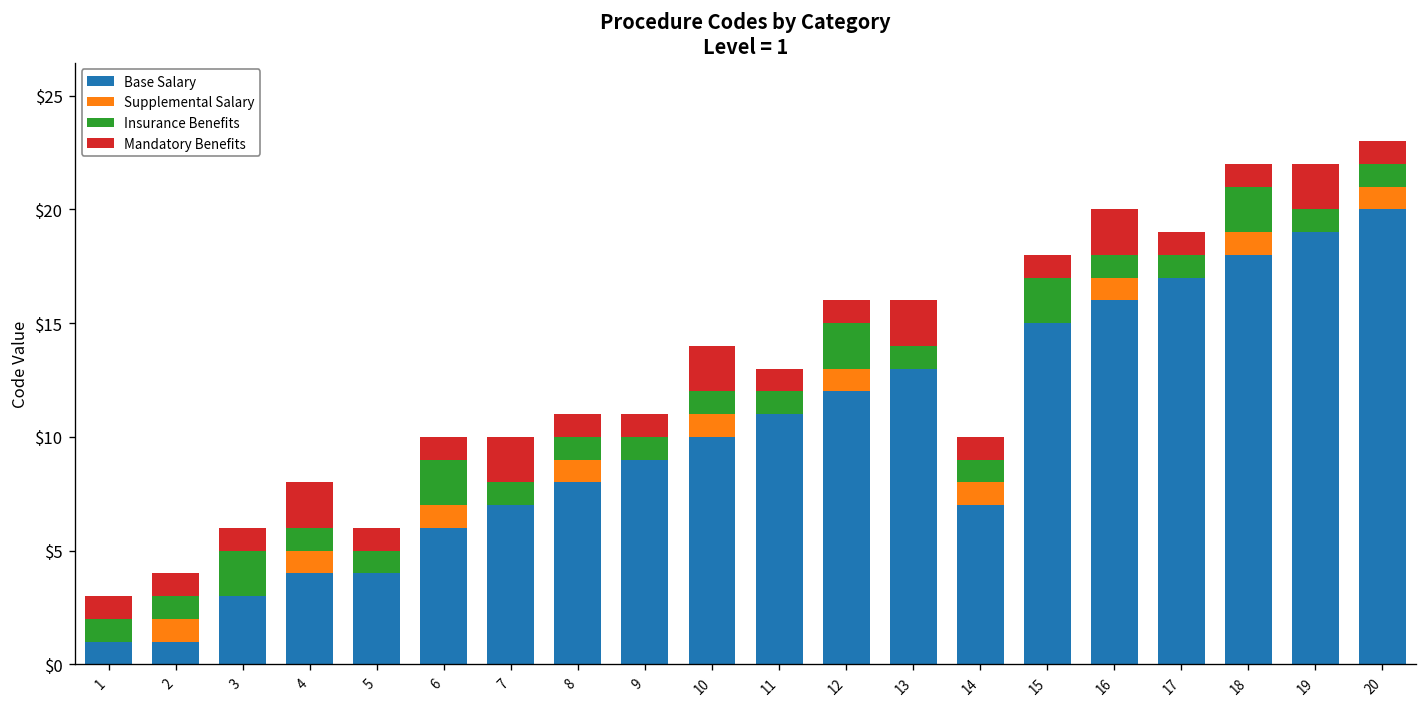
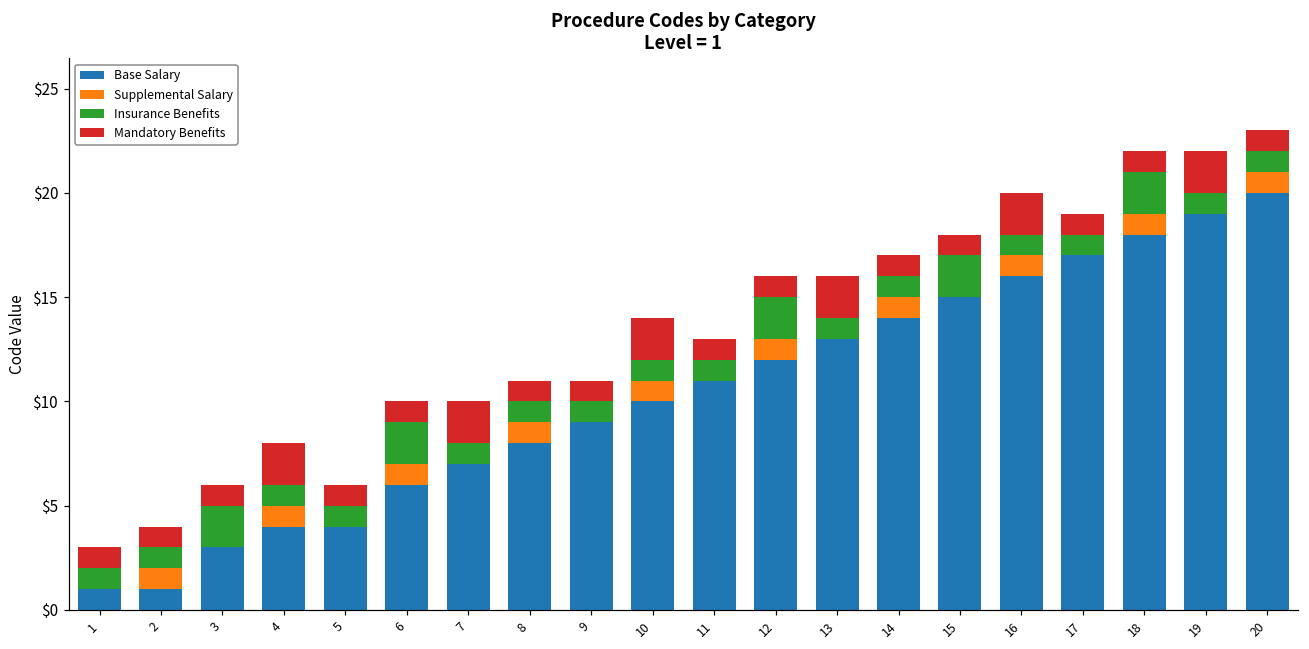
  {
    "Base Salary": {
      "1": "$1",
      "2": "$1",
      "3": "$3",
      "4": "$4",
      "5": "$4",
      "6": "$6",
      "7": "$7",
      "8": "$8",
      "9": "$9",
      "10": "$10",
      "11": "$11",
      "12": "$12",
      "13": "$13",
-     "14": "$7",
+     "14": "$14",
      "15": "$15",
      "16": "$16",
      "17": "$17",
      "18": "$18",
      "19": "$19",
      "20": "$20"
    },
    "Supplemental Salary": {
      "1": "$0",
      "2": "$1",
      "3": "$0",
      "4": "$1",
      "5": "$0",
      "6": "$1",
      "7": "$0",
      "8": "$1",
      "9": "$0",
      "10": "$1",
      "11": "$0",
      "12": "$1",
      "13": "$0",
      "14": "$1",
      "15": "$0",
      "16": "$1",
      "17": "$0",
      "18": "$1",
      "19": "$0",
      "20": "$1"
    },
    "Insurance Benefits": {
      "1": "$1",
      "2": "$1",
      "3": "$2",
      "4": "$1",
      "5": "$1",
      "6": "$2",
      "7": "$1",
      "8": "$1",
      "9": "$1",
      "10": "$1",
      "11": "$1",
      "12": "$2",
      "13": "$1",
      "14": "$1",
      "15": "$2",
      "16": "$1",
      "17": "$1",
      "18": "$2",
      "19": "$1",
      "20": "$1"
    },
    "Mandatory Benefits": {
      "1": "$1",
      "2": "$1",
      "3": "$1",
      "4": "$2",
      "5": "$1",
      "6": "$1",
      "7": "$2",
      "8": "$1",
      "9": "$1",
      "10": "$2",
      "11": "$1",
      "12": "$1",
      "13": "$2",
      "14": "$1",
      "15": "$1",
      "16": "$2",
      "17": "$1",
      "18": "$1",
      "19": "$2",
      "20": "$1"
    }
  }
